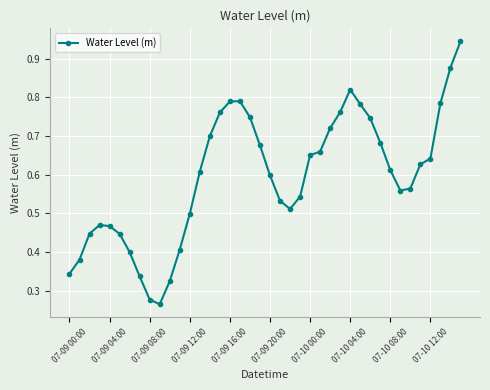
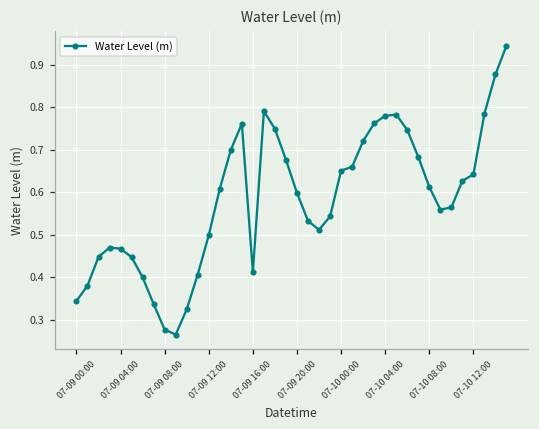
  {
    "07-09 00:00": 0.34,
    "07-09 04:00": 0.47,
    "07-09 08:00": 0.28,
    "07-09 12:00": 0.50,
-   "07-09 16:00": 0.79,
+   "07-09 16:00": 0.41,
    "07-09 20:00": 0.60,
    "07-10 00:00": 0.65,
-   "07-10 04:00": 0.82,
+   "07-10 04:00": 0.78,
    "07-10 08:00": 0.61,
    "07-10 12:00": 0.64
  }
